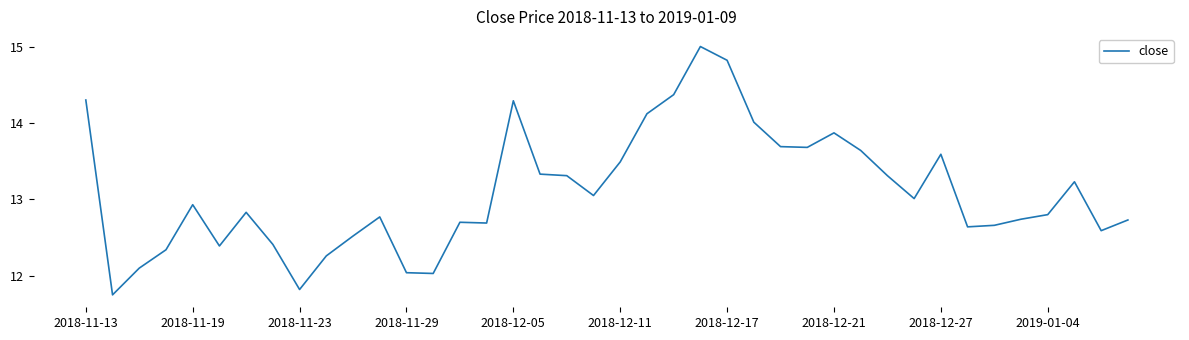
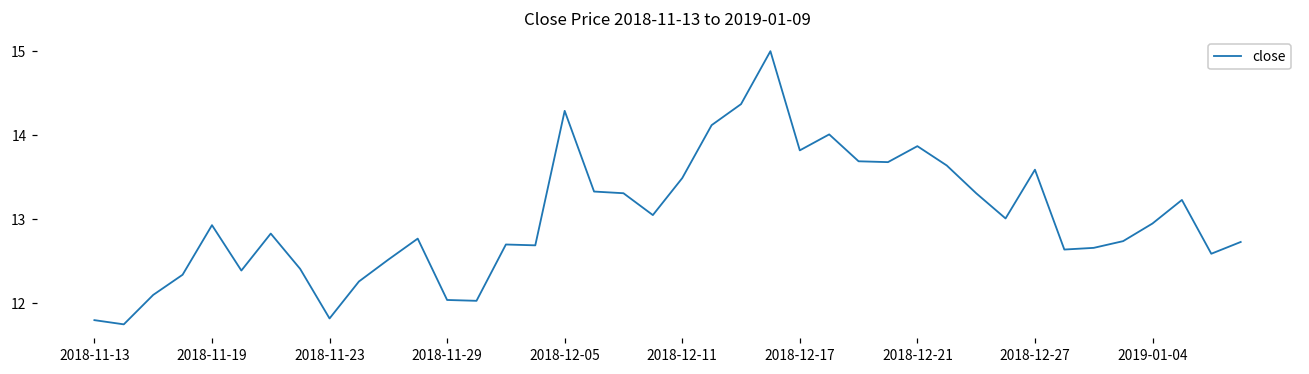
  {
-   "2018-11-13": 14.3,
+   "2018-11-13": 11.8,
    "2018-11-19": 12.9,
    "2018-11-23": 11.8,
    "2018-11-29": 12.0,
    "2018-12-05": 14.3,
    "2018-12-11": 13.5,
-   "2018-12-17": 14.8,
+   "2018-12-17": 13.8,
    "2018-12-21": 13.9,
    "2018-12-27": 13.6,
-   "2019-01-04": 12.8
+   "2019-01-04": 13.0
  }
